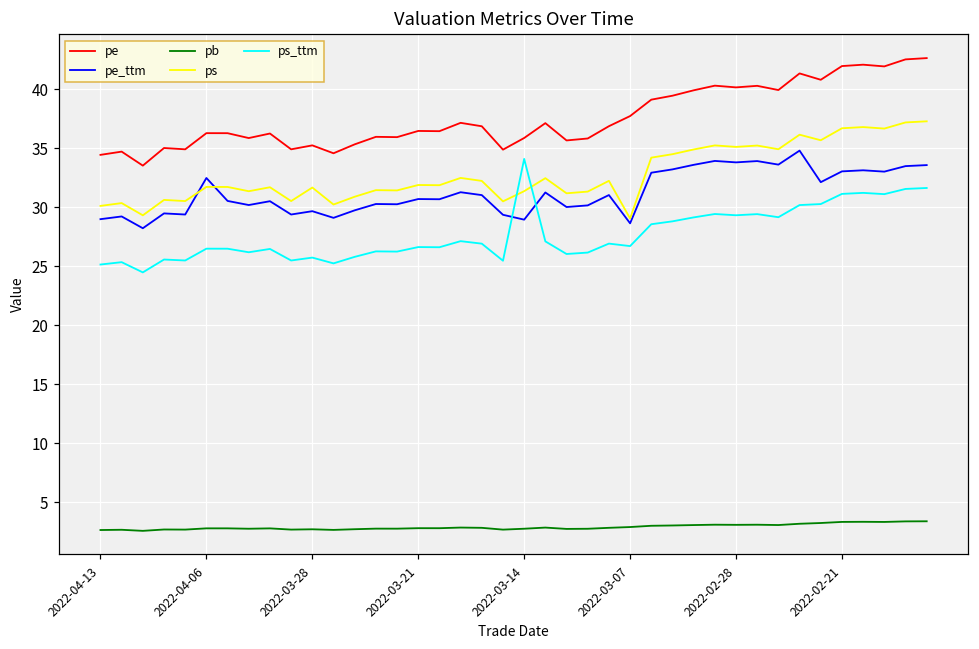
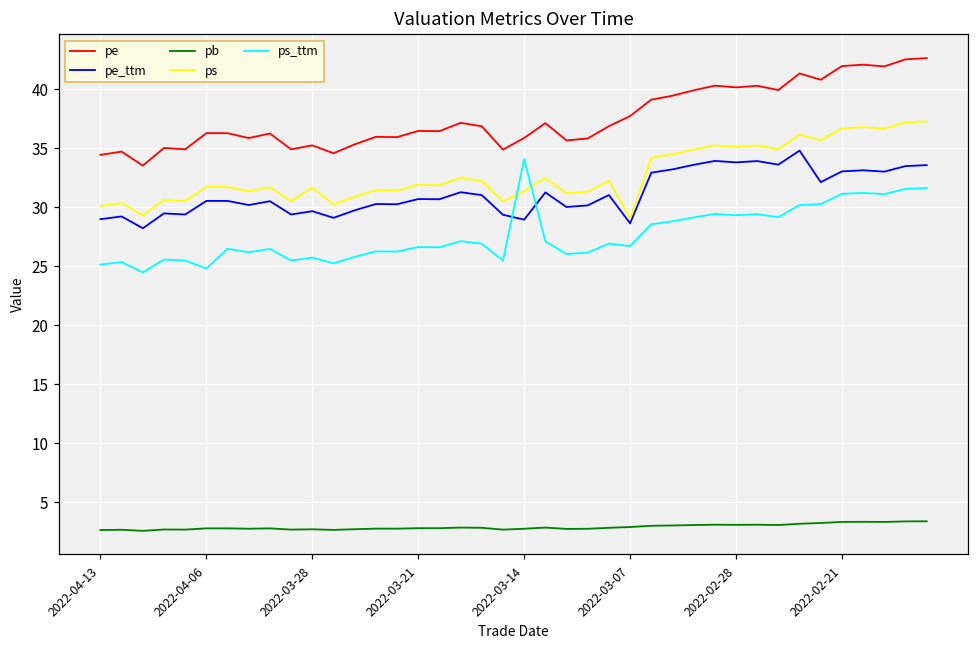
  {
    "pe": {
      "2022-04-13": 34.4,
      "2022-04-06": 36.3,
      "2022-03-28": 35.2,
      "2022-03-21": 36.5,
      "2022-03-14": 35.9,
      "2022-03-07": 37.7,
      "2022-02-28": 40.2,
      "2022-02-21": 42.0
    },
    "pe_ttm": {
      "2022-04-13": 29.0,
-     "2022-04-06": 32.5,
+     "2022-04-06": 30.5,
      "2022-03-28": 29.7,
      "2022-03-21": 30.7,
      "2022-03-14": 28.9,
      "2022-03-07": 28.6,
      "2022-02-28": 33.8,
      "2022-02-21": 33.0
    },
    "pb": {
      "2022-04-13": 2.6,
      "2022-04-06": 2.8,
      "2022-03-28": 2.7,
      "2022-03-21": 2.8,
      "2022-03-14": 2.8,
      "2022-03-07": 2.9,
      "2022-02-28": 3.1,
      "2022-02-21": 3.3
    },
    "ps": {
      "2022-04-13": 30.1,
      "2022-04-06": 31.7,
      "2022-03-28": 31.7,
      "2022-03-21": 31.9,
      "2022-03-14": 31.4,
      "2022-03-07": 29.1,
      "2022-02-28": 35.1,
      "2022-02-21": 36.7
    },
    "ps_ttm": {
      "2022-04-13": 25.1,
-     "2022-04-06": 26.5,
+     "2022-04-06": 24.8,
      "2022-03-28": 25.7,
      "2022-03-21": 26.6,
      "2022-03-14": 34.1,
      "2022-03-07": 26.7,
      "2022-02-28": 29.3,
      "2022-02-21": 31.1
    }
  }
